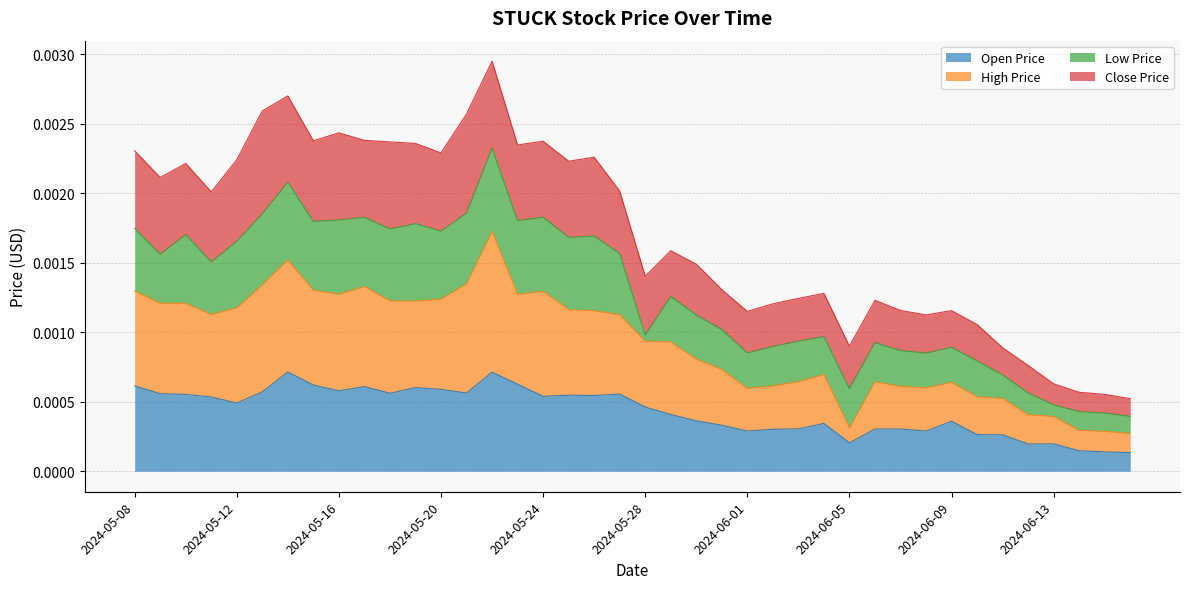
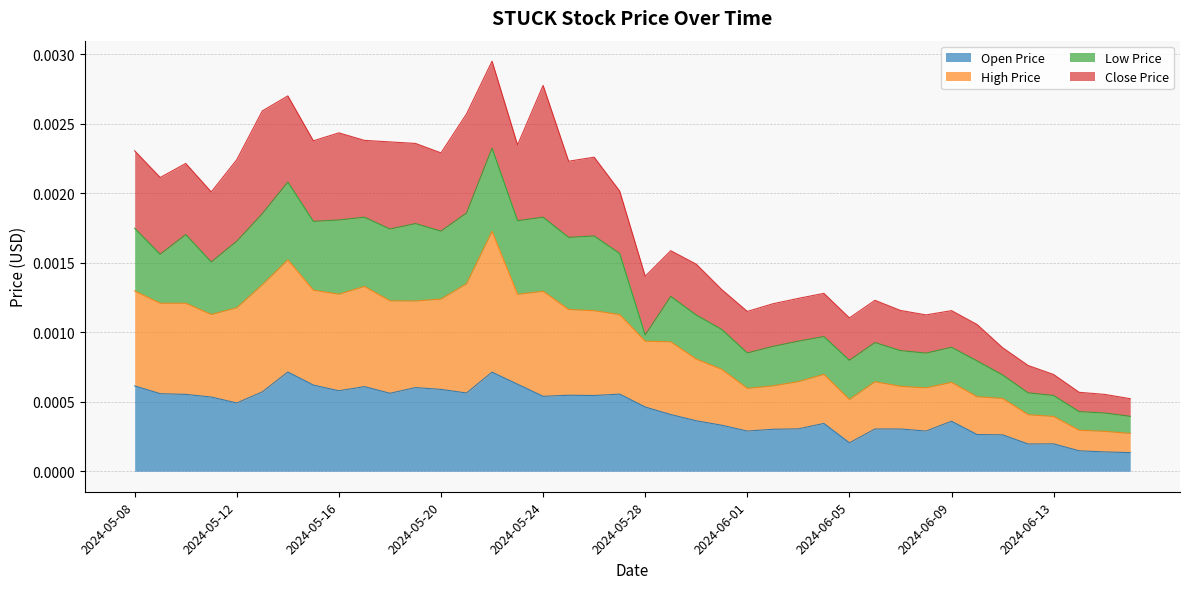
  {
    "Open Price": {
      "2024-05-08": 0.00061,
      "2024-05-12": 0.00049,
      "2024-05-16": 0.00058,
      "2024-05-20": 0.00059,
      "2024-05-24": 0.00054,
      "2024-05-28": 0.00046,
      "2024-06-01": 0.00029,
      "2024-06-05": 0.00020,
      "2024-06-09": 0.00036,
      "2024-06-13": 0.00020
    },
    "High Price": {
      "2024-05-08": 0.00068,
      "2024-05-12": 0.00068,
      "2024-05-16": 0.00069,
      "2024-05-20": 0.00065,
      "2024-05-24": 0.00076,
      "2024-05-28": 0.00047,
      "2024-06-01": 0.00031,
-     "2024-06-05": 0.00011,
+     "2024-06-05": 0.00031,
      "2024-06-09": 0.00028,
      "2024-06-13": 0.00020
    },
    "Low Price": {
      "2024-05-08": 0.00045,
      "2024-05-12": 0.00048,
      "2024-05-16": 0.00053,
      "2024-05-20": 0.00049,
      "2024-05-24": 0.00053,
      "2024-05-28": 0.00004,
      "2024-06-01": 0.00025,
      "2024-06-05": 0.00028,
      "2024-06-09": 0.00025,
-     "2024-06-13": 0.00008
+     "2024-06-13": 0.00015
    },
    "Close Price": {
      "2024-05-08": 0.00056,
      "2024-05-12": 0.00059,
      "2024-05-16": 0.00063,
      "2024-05-20": 0.00056,
-     "2024-05-24": 0.00055,
+     "2024-05-24": 0.00095,
      "2024-05-28": 0.00042,
      "2024-06-01": 0.00030,
      "2024-06-05": 0.00030,
      "2024-06-09": 0.00026,
      "2024-06-13": 0.00015
    }
  }
